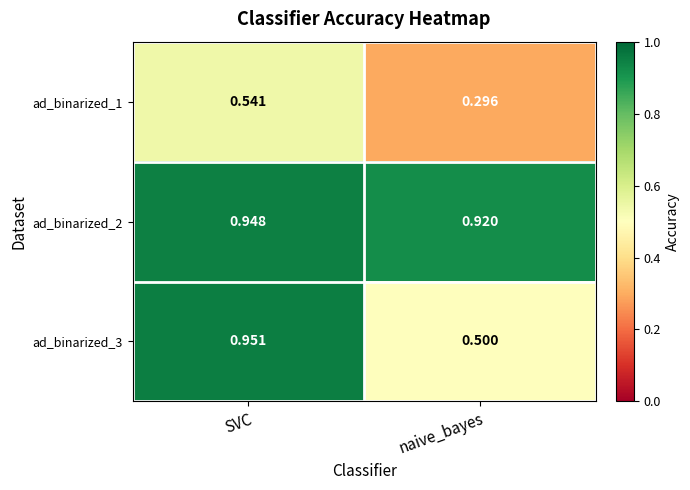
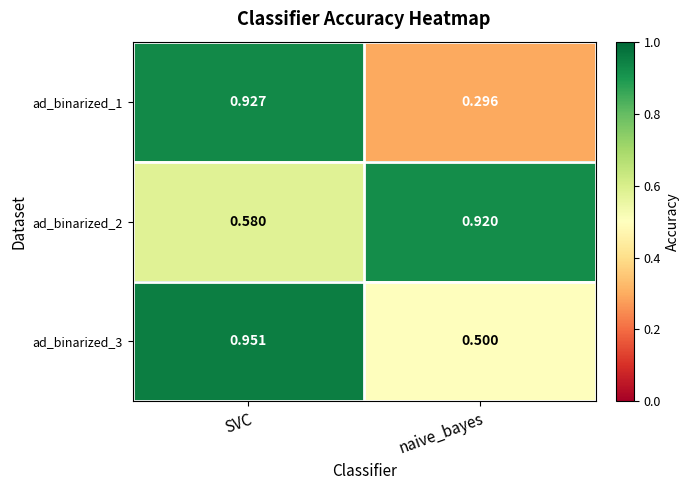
  {
    "ad_binarized_1": {
-     "SVC": 0.541,
+     "SVC": 0.927,
      "naive_bayes": 0.296
    },
    "ad_binarized_2": {
-     "SVC": 0.948,
+     "SVC": 0.580,
      "naive_bayes": 0.920
    },
    "ad_binarized_3": {
      "SVC": 0.951,
      "naive_bayes": 0.500
    }
  }
